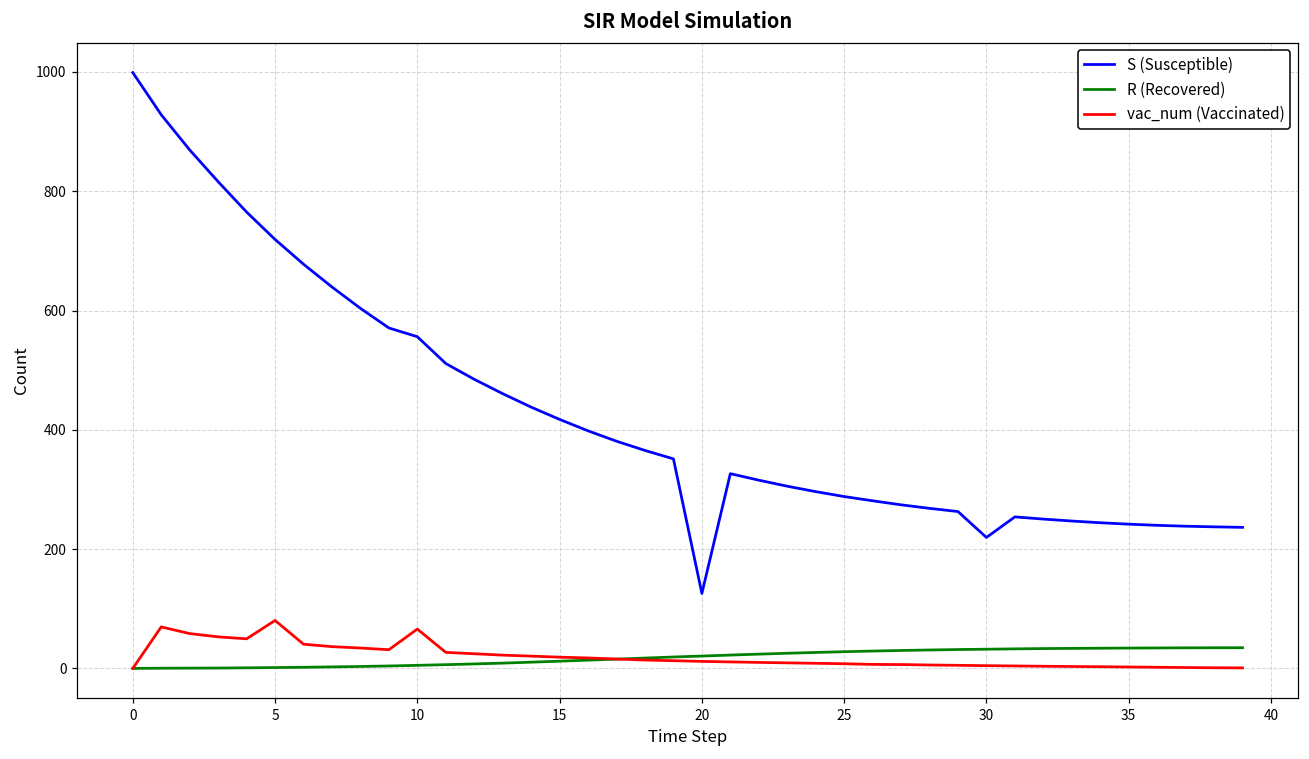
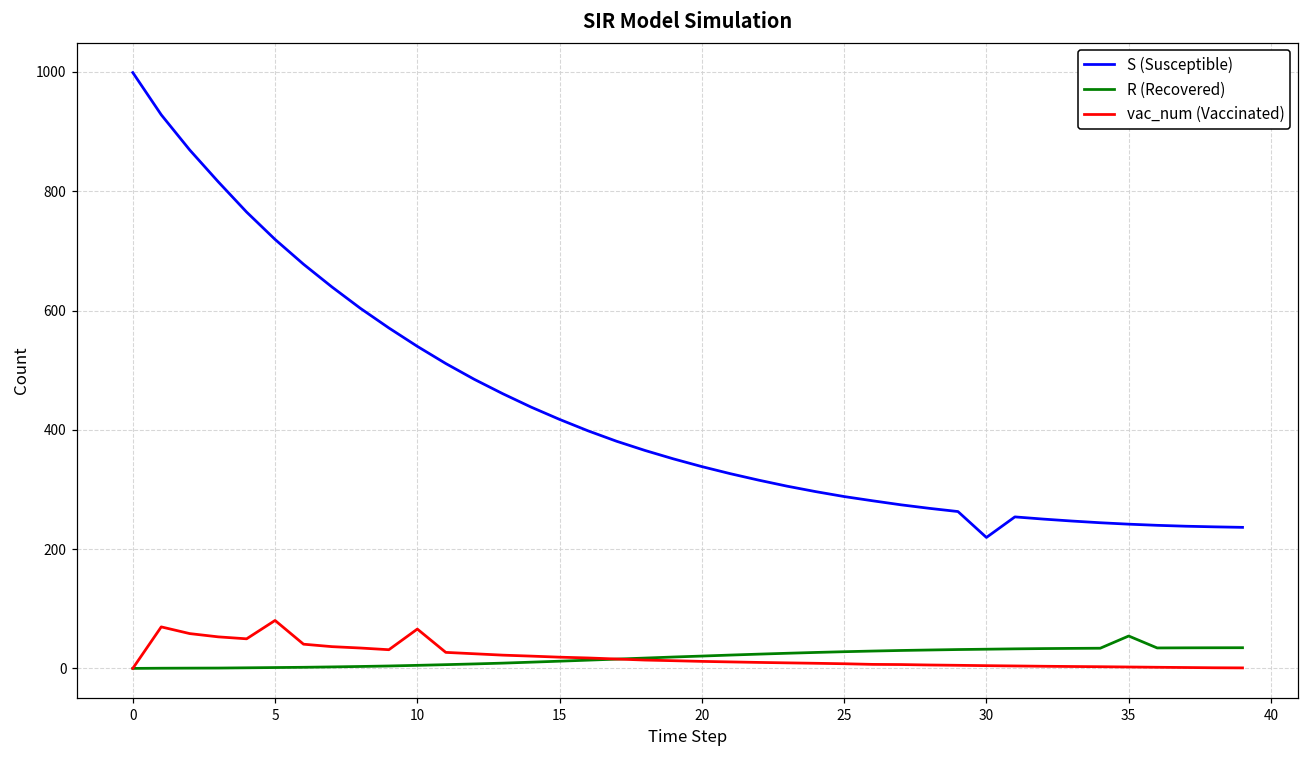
  {
    "S (Susceptible)": {
      "0": 1000,
      "5": 720,
-     "10": 560,
+     "10": 540,
      "15": 420,
-     "20": 130,
+     "20": 340,
      "25": 290,
      "30": 220,
      "35": 240
    },
    "R (Recovered)": {
      "5": 0,
      "10": 10,
      "15": 10,
      "20": 20,
      "25": 30,
      "30": 30,
-     "35": 30
+     "35": 50
    },
    "vac_num (Vaccinated)": {
      "5": 80,
      "10": 70,
      "15": 20,
      "20": 10,
      "25": 10,
      "30": 0,
      "35": 0
    }
  }
